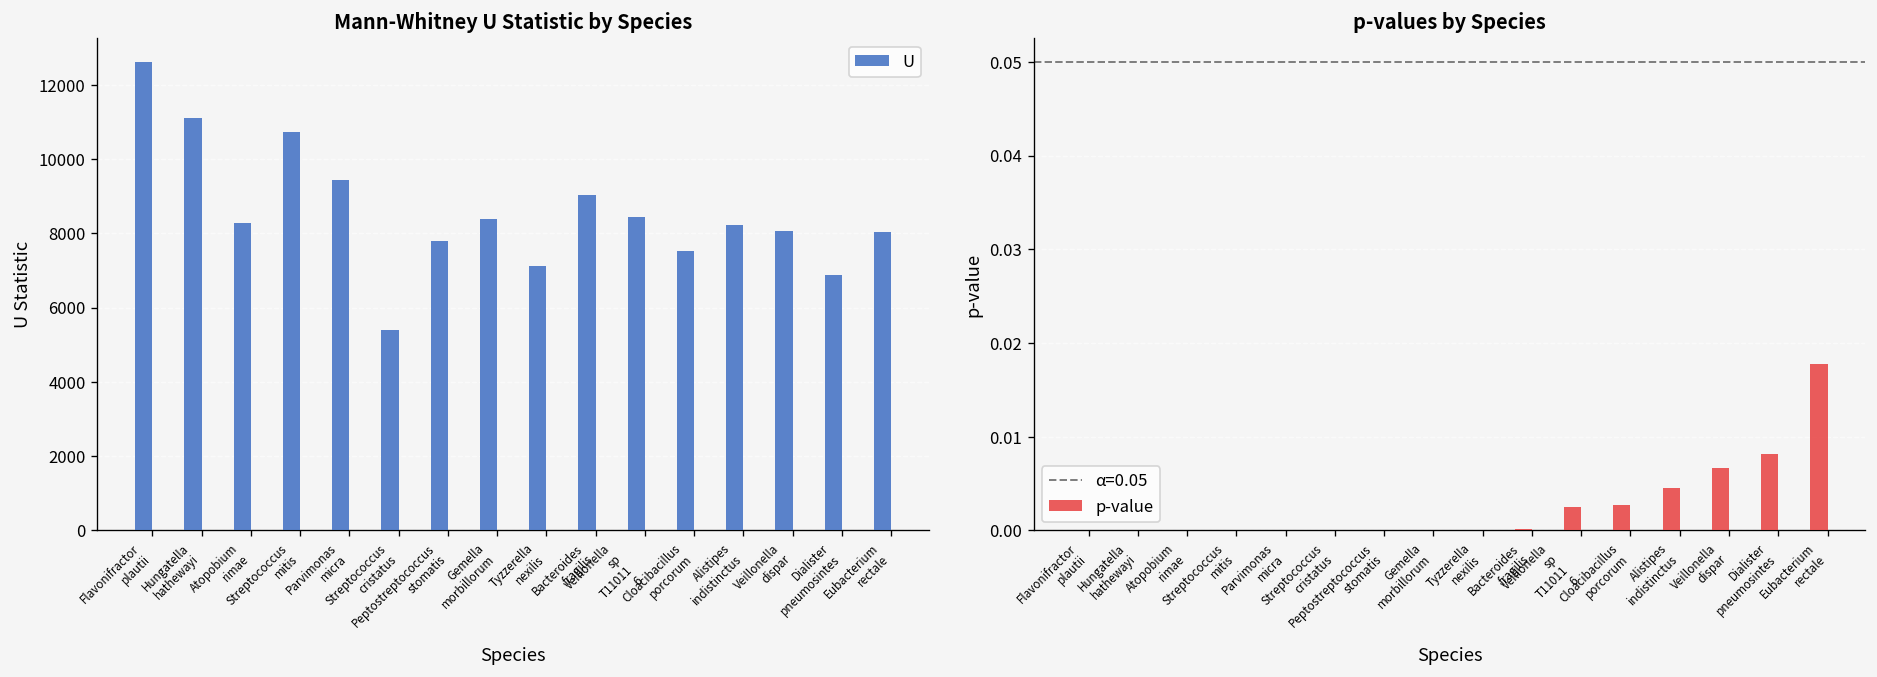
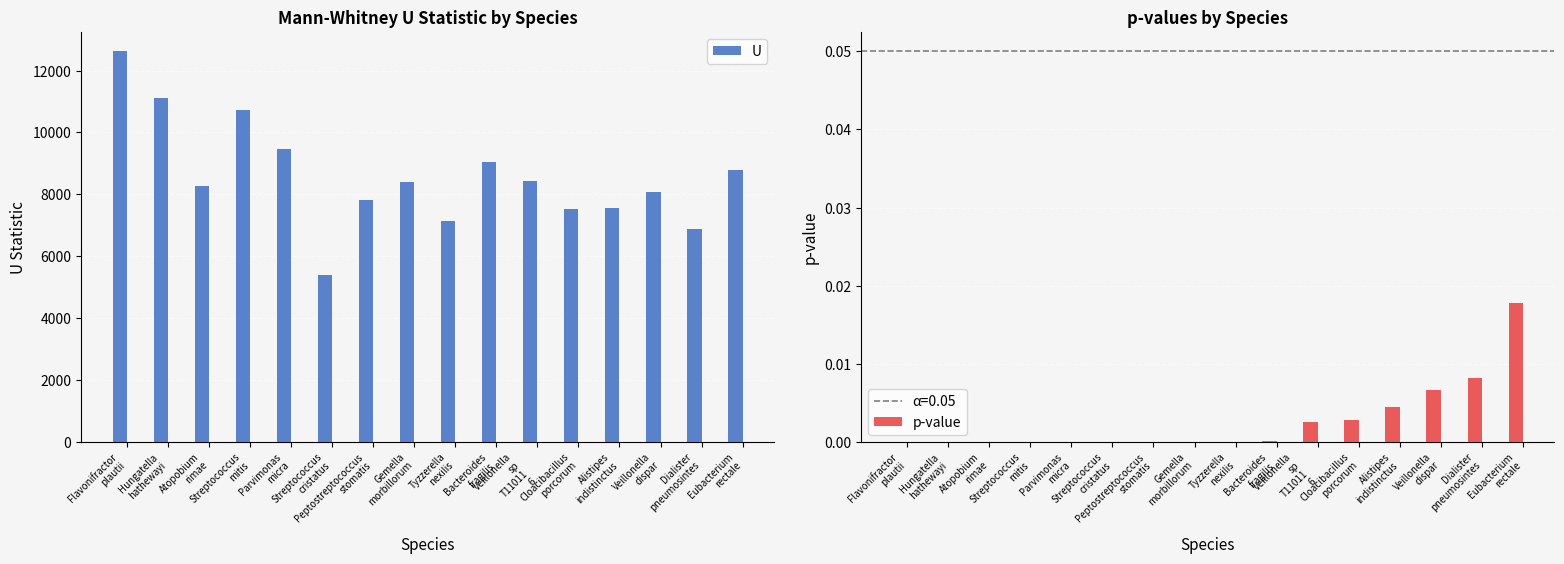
  {
    "Mann-Whitney U Statistic by Species": {
      "Flavonifractor plautii": 12600,
      "Hungatella hathewayi": 11100,
      "Atopobium rimae": 8300,
      "Streptococcus mitis": 10700,
      "Parvimonas micra": 9500,
      "Streptococcus cristatus": 5400,
      "Peptostreptococcus stomatis": 7800,
      "Gemella morbillorum": 8400,
      "Tyzzerella nexilis": 7100,
      "Bacteroides fragilis": 9000,
      "Veillonella sp T11011 6": 8400,
      "Cloacibacillus porcorum": 7500,
-     "Alistipes indistinctus": 8200,
+     "Alistipes indistinctus": 7600,
      "Veillonella dispar": 8100,
      "Dialister pneumosintes": 6900,
-     "Eubacterium rectale": 8000
+     "Eubacterium rectale": 8800
    },
    "p-values by Species": {
      "Veillonella sp T11011 6": 0.002,
      "Cloacibacillus porcorum": 0.003,
      "Alistipes indistinctus": 0.004,
      "Veillonella dispar": 0.007,
      "Dialister pneumosintes": 0.008,
      "Eubacterium rectale": 0.018
    }
  }
